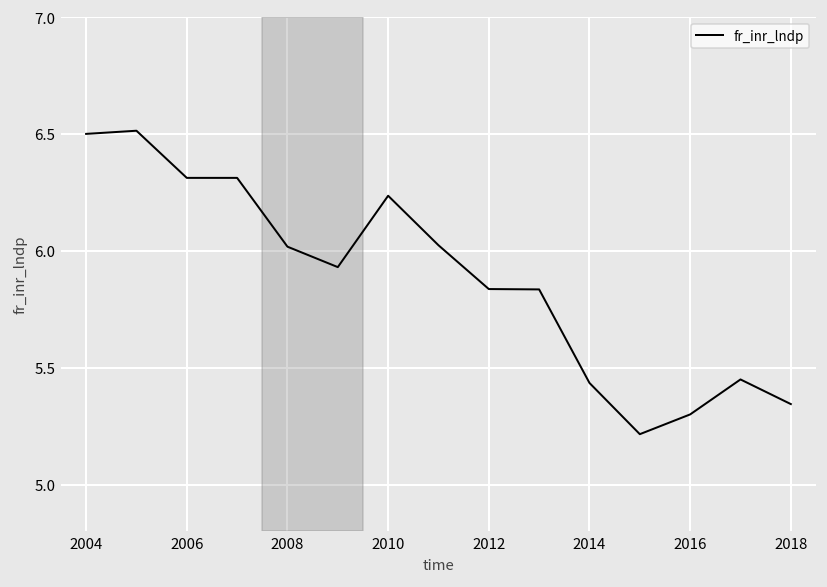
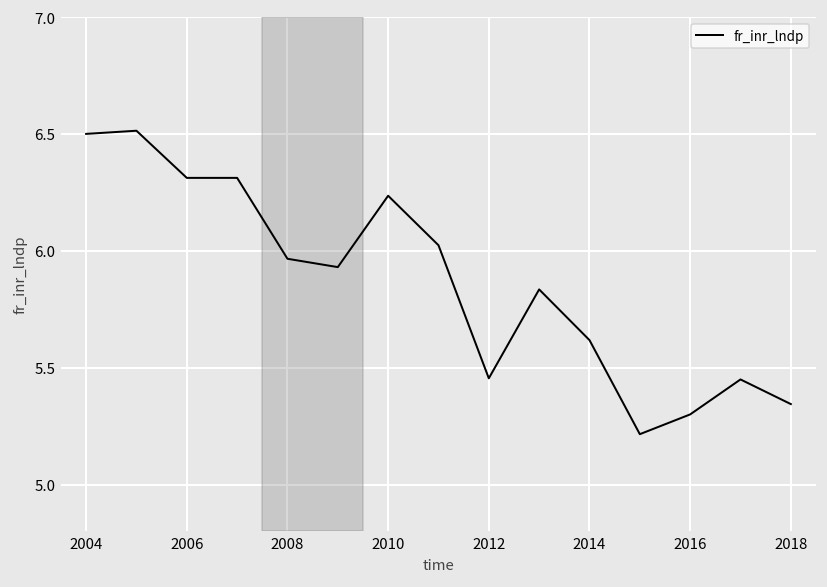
  {
    "2004": 6.50,
    "2006": 6.31,
-   "2008": 6.02,
+   "2008": 5.97,
    "2010": 6.24,
-   "2012": 5.84,
-   "2014": 5.43,
+   "2012": 5.45,
+   "2014": 5.62,
    "2016": 5.30,
    "2018": 5.34
  }
